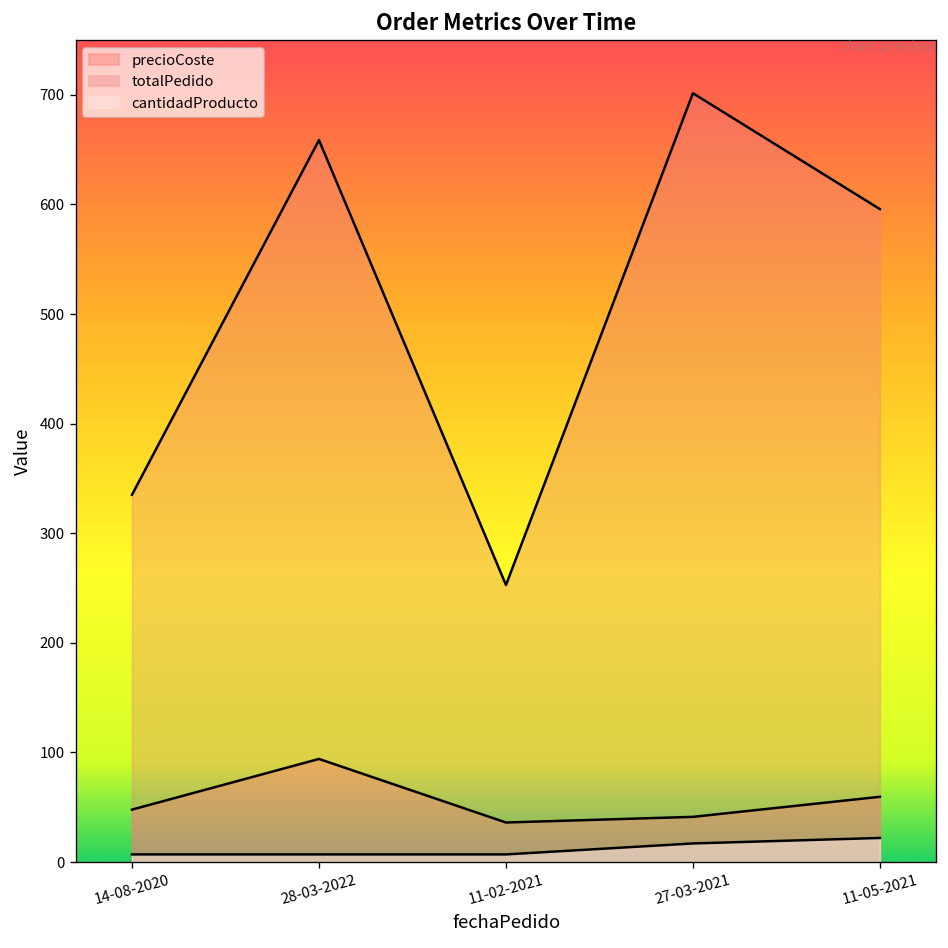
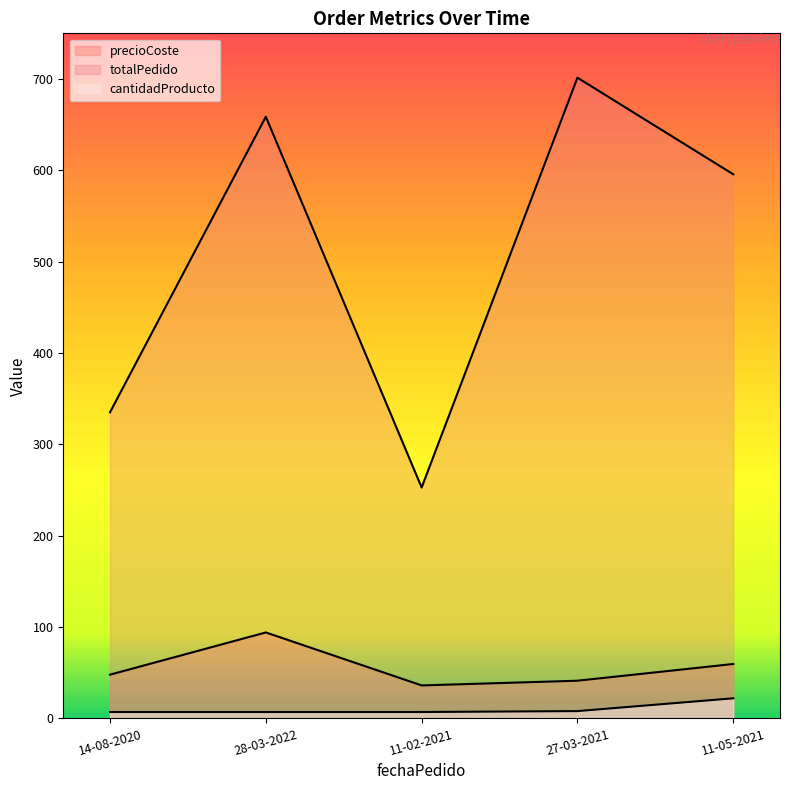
  {
    "cantidadProducto": {
      "14-08-2020": 10,
      "28-03-2022": 10,
      "11-02-2021": 10,
-     "27-03-2021": 20,
+     "27-03-2021": 10,
      "11-05-2021": 20
    }
  }
